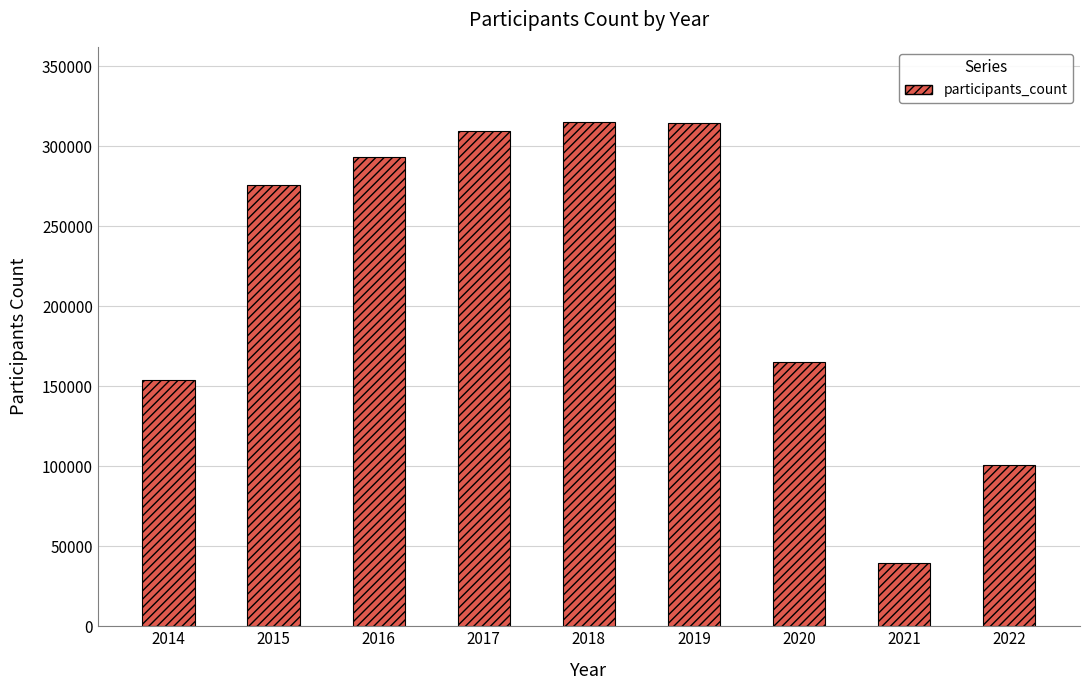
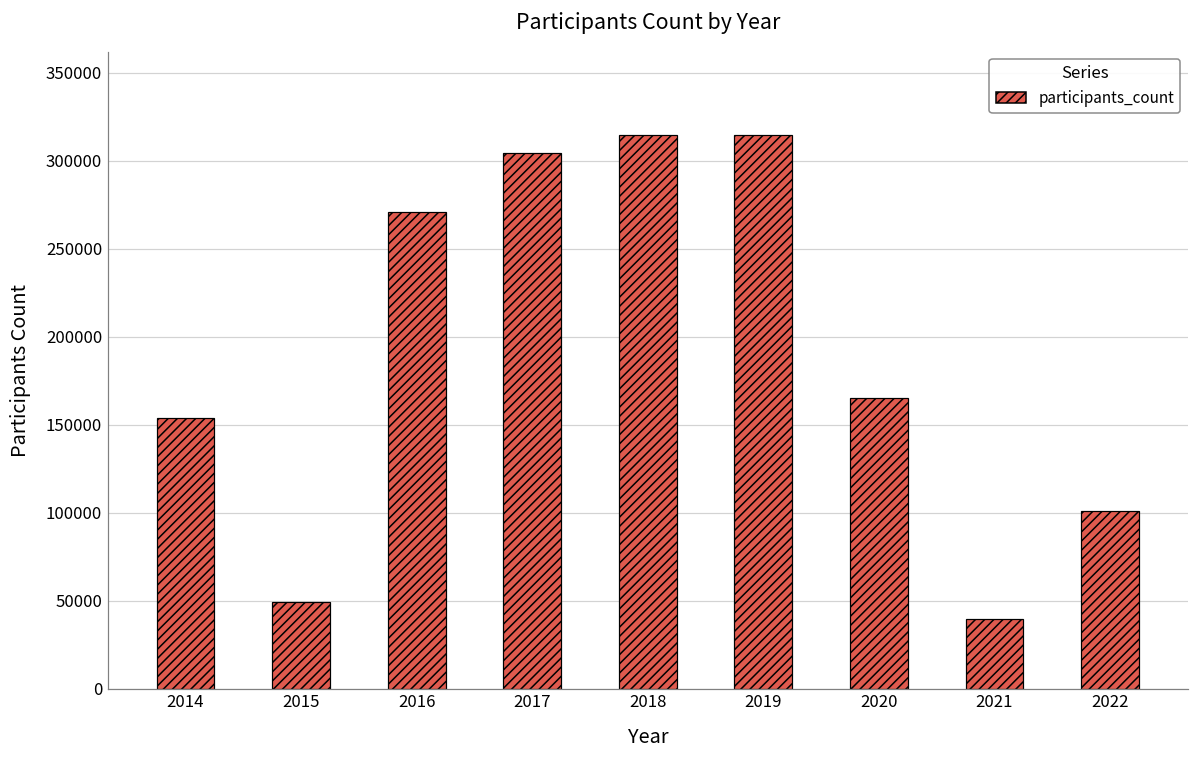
  {
    "2014": 154000,
-   "2015": 276000,
-   "2016": 293000,
-   "2017": 310000,
+   "2015": 50000,
+   "2016": 271000,
+   "2017": 304000,
    "2018": 315000,
    "2019": 315000,
    "2020": 165000,
    "2021": 40000,
    "2022": 101000
  }
